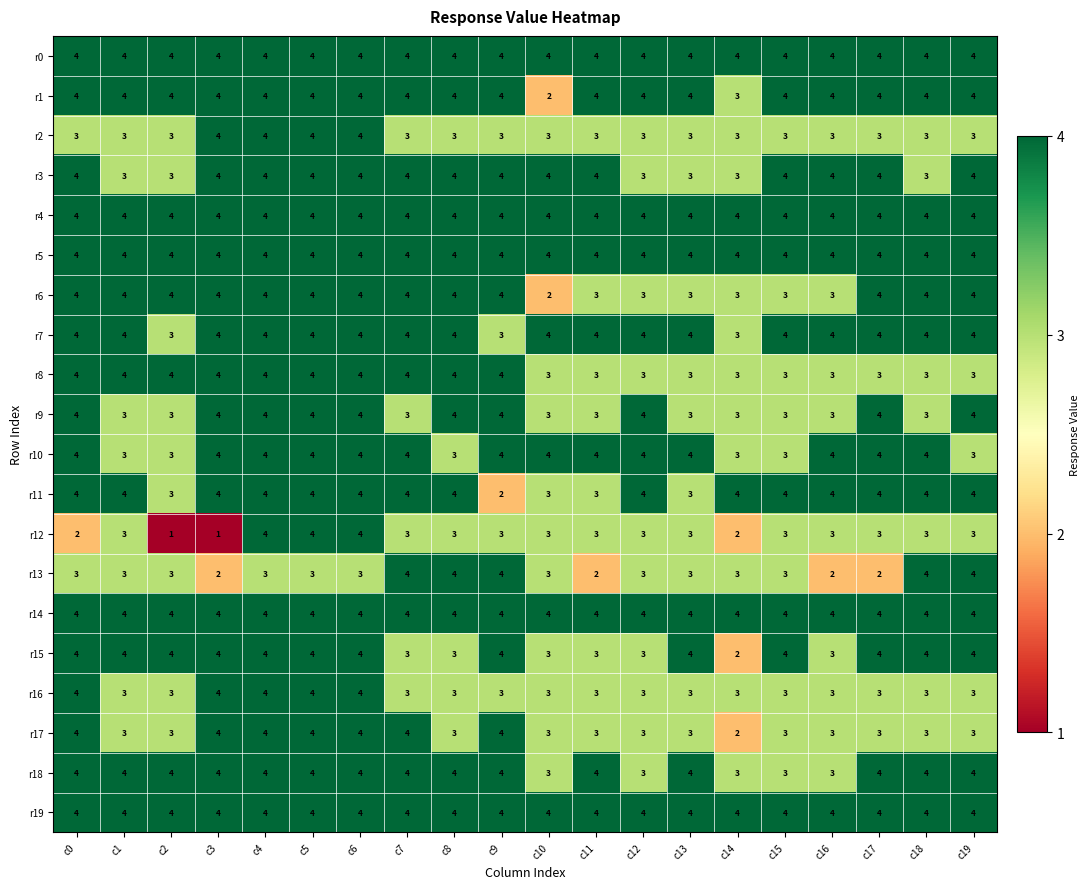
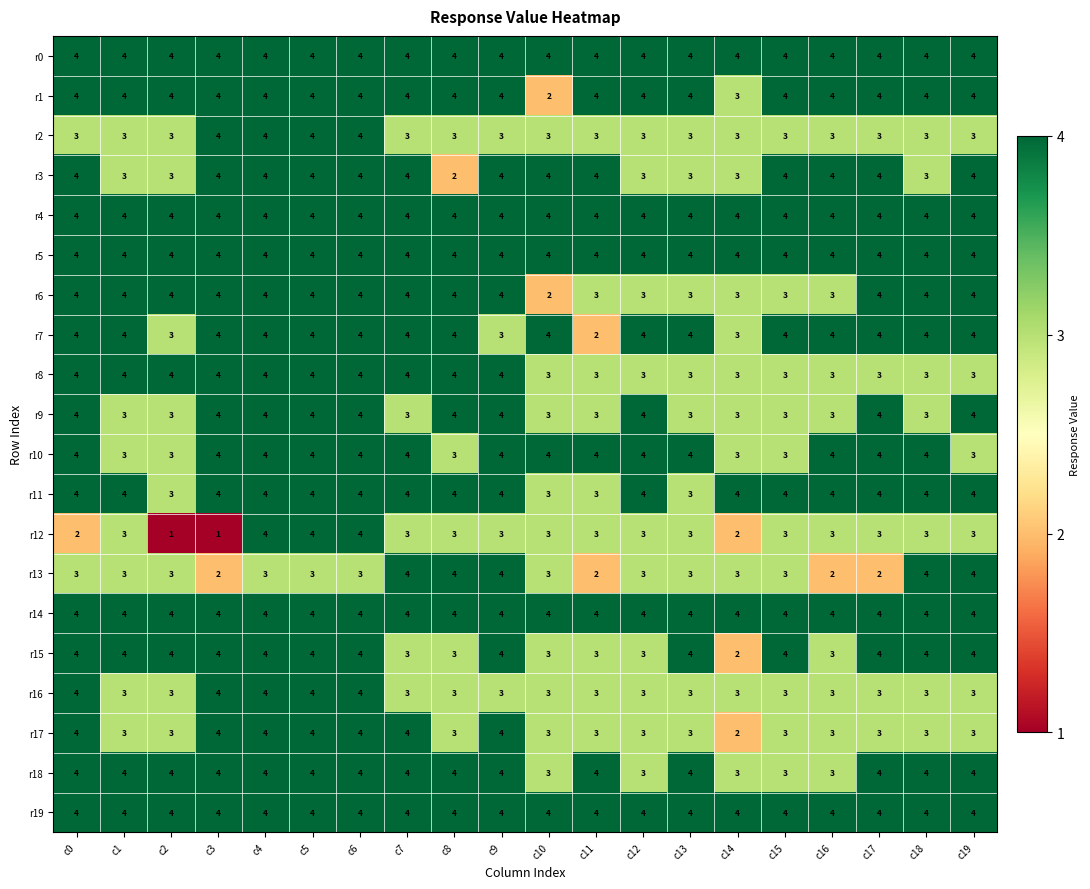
  {
    "r3": {
      "c0": 4,
      "c1": 3,
      "c2": 3,
      "c3": 4,
      "c4": 4,
      "c5": 4,
      "c6": 4,
      "c7": 4,
-     "c8": 4,
+     "c8": 2,
      "c9": 4,
      "c10": 4,
      "c11": 4,
      "c12": 3,
      "c13": 3,
      "c14": 3,
      "c15": 4,
      "c16": 4,
      "c17": 4,
      "c18": 3,
      "c19": 4
    },
    "r7": {
      "c0": 4,
      "c1": 4,
      "c2": 3,
      "c3": 4,
      "c4": 4,
      "c5": 4,
      "c6": 4,
      "c7": 4,
      "c8": 4,
      "c9": 3,
      "c10": 4,
-     "c11": 4,
+     "c11": 2,
      "c12": 4,
      "c13": 4,
      "c14": 3,
      "c15": 4,
      "c16": 4,
      "c17": 4,
      "c18": 4,
      "c19": 4
    },
    "r11": {
      "c0": 4,
      "c1": 4,
      "c2": 3,
      "c3": 4,
      "c4": 4,
      "c5": 4,
      "c6": 4,
      "c7": 4,
      "c8": 4,
-     "c9": 2,
+     "c9": 4,
      "c10": 3,
      "c11": 3,
      "c12": 4,
      "c13": 3,
      "c14": 4,
      "c15": 4,
      "c16": 4,
      "c17": 4,
      "c18": 4,
      "c19": 4
    }
  }
